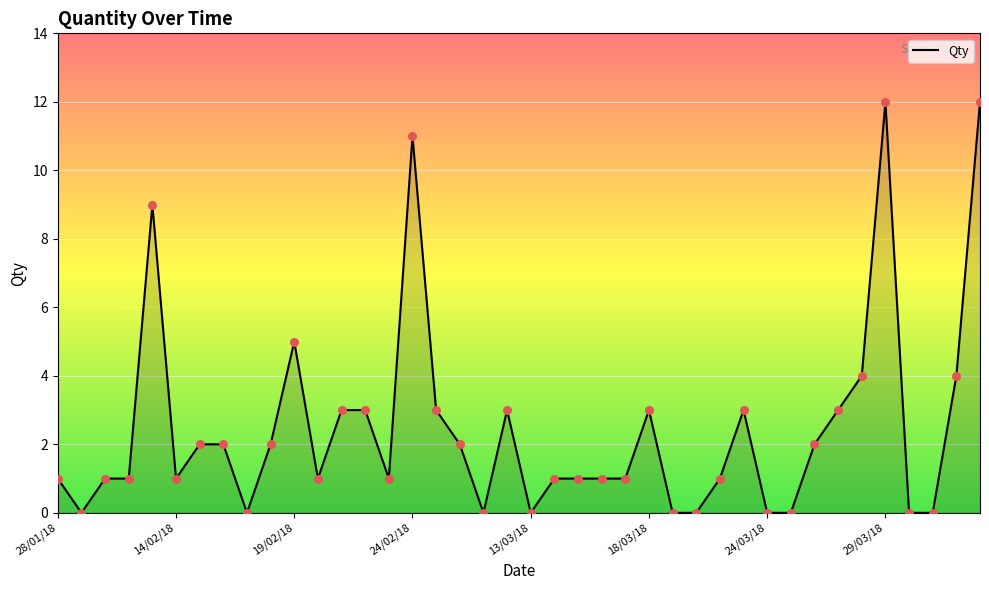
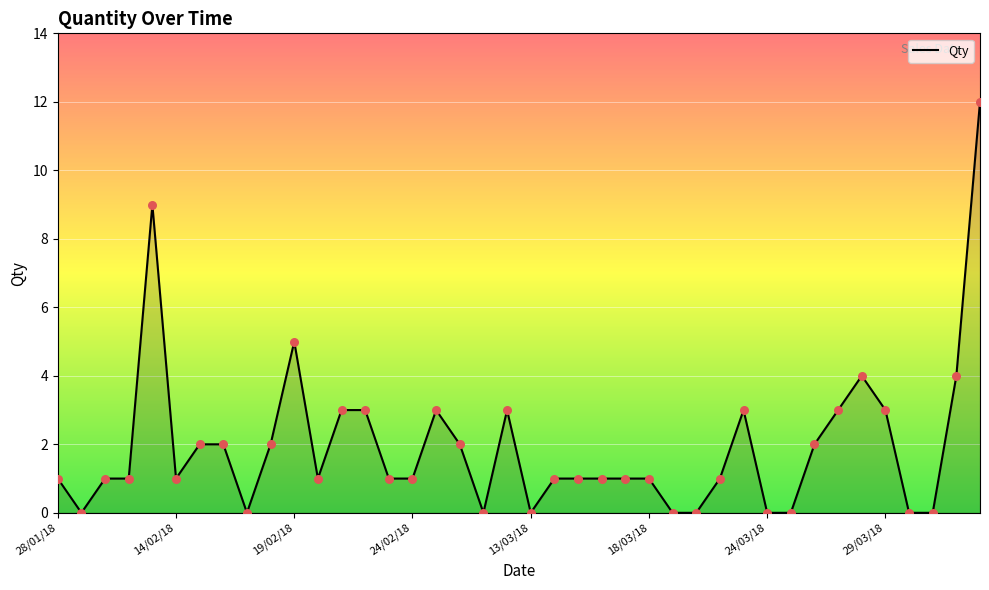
  {
    "28/01/18": 1,
    "14/02/18": 1,
    "19/02/18": 5,
-   "24/02/18": 11,
+   "24/02/18": 1,
    "13/03/18": 0,
-   "18/03/18": 3,
+   "18/03/18": 1,
    "24/03/18": 0,
-   "29/03/18": 12
+   "29/03/18": 3
  }
